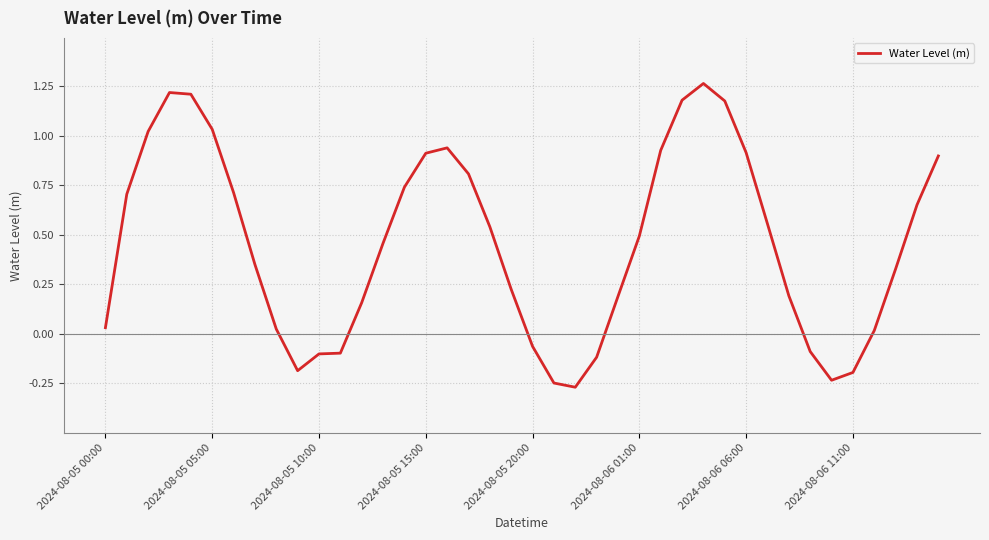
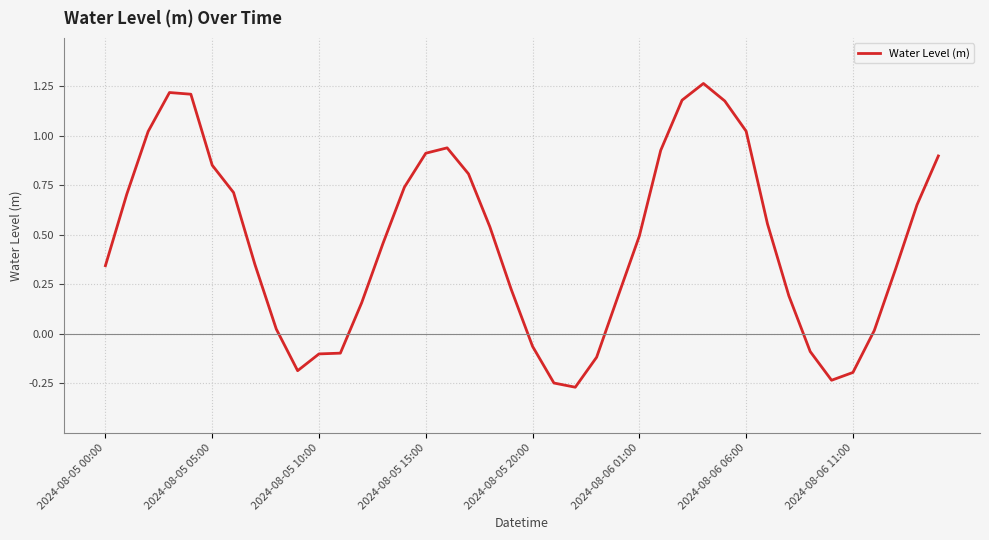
  {
-   "2024-08-05 00:00": 0.03,
-   "2024-08-05 05:00": 1.03,
+   "2024-08-05 00:00": 0.34,
+   "2024-08-05 05:00": 0.85,
    "2024-08-05 10:00": -0.10,
    "2024-08-05 15:00": 0.91,
    "2024-08-05 20:00": -0.06,
    "2024-08-06 01:00": 0.49,
-   "2024-08-06 06:00": 0.91,
+   "2024-08-06 06:00": 1.02,
    "2024-08-06 11:00": -0.19
  }
